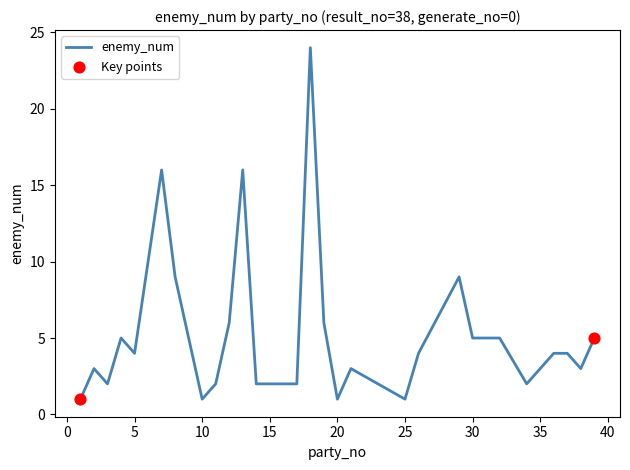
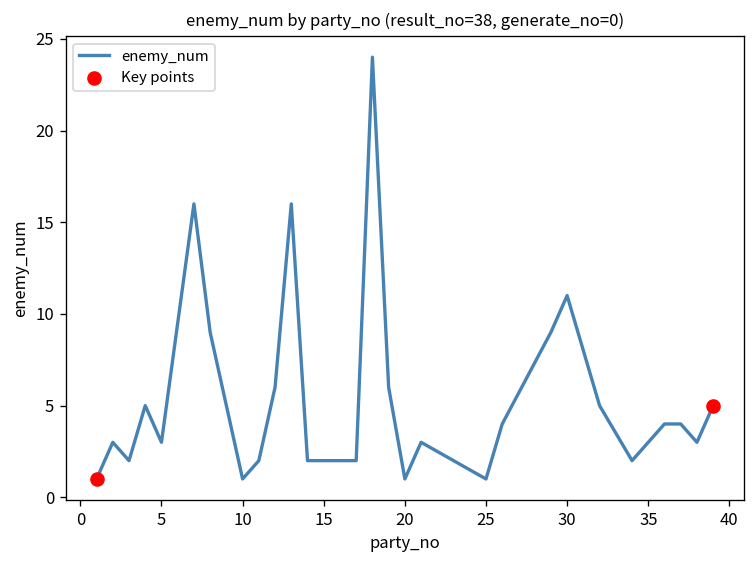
  {
    "enemy_num": {
-     "5": 4,
+     "5": 3,
      "10": 1,
      "20": 1,
      "25": 1,
-     "30": 5
+     "30": 11
    }
  }
